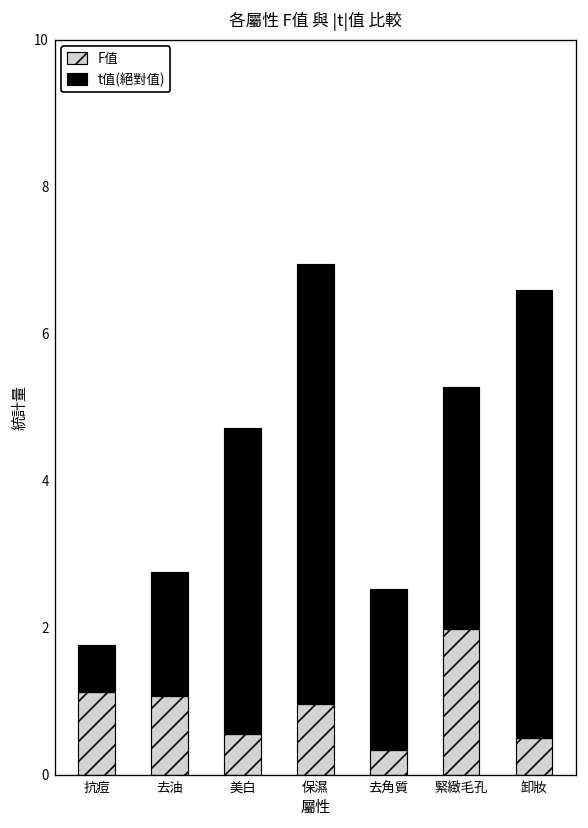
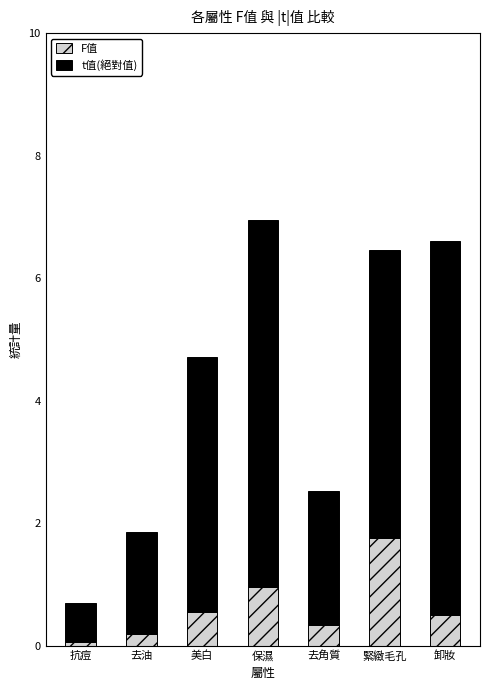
  {
    "F值": {
-     "抗痘": 1.1,
-     "去油": 1.1,
+     "抗痘": 0.1,
+     "去油": 0.2,
      "美白": 0.6,
      "保濕": 1.0,
      "去角質": 0.3,
-     "緊緻毛孔": 2.0,
+     "緊緻毛孔": 1.8,
      "卸妝": 0.5
    },
    "t值(絕對值)": {
      "抗痘": 0.6,
      "去油": 1.7,
      "美白": 4.2,
      "保濕": 6.0,
      "去角質": 2.2,
-     "緊緻毛孔": 3.3,
+     "緊緻毛孔": 4.7,
      "卸妝": 6.1
    }
  }
